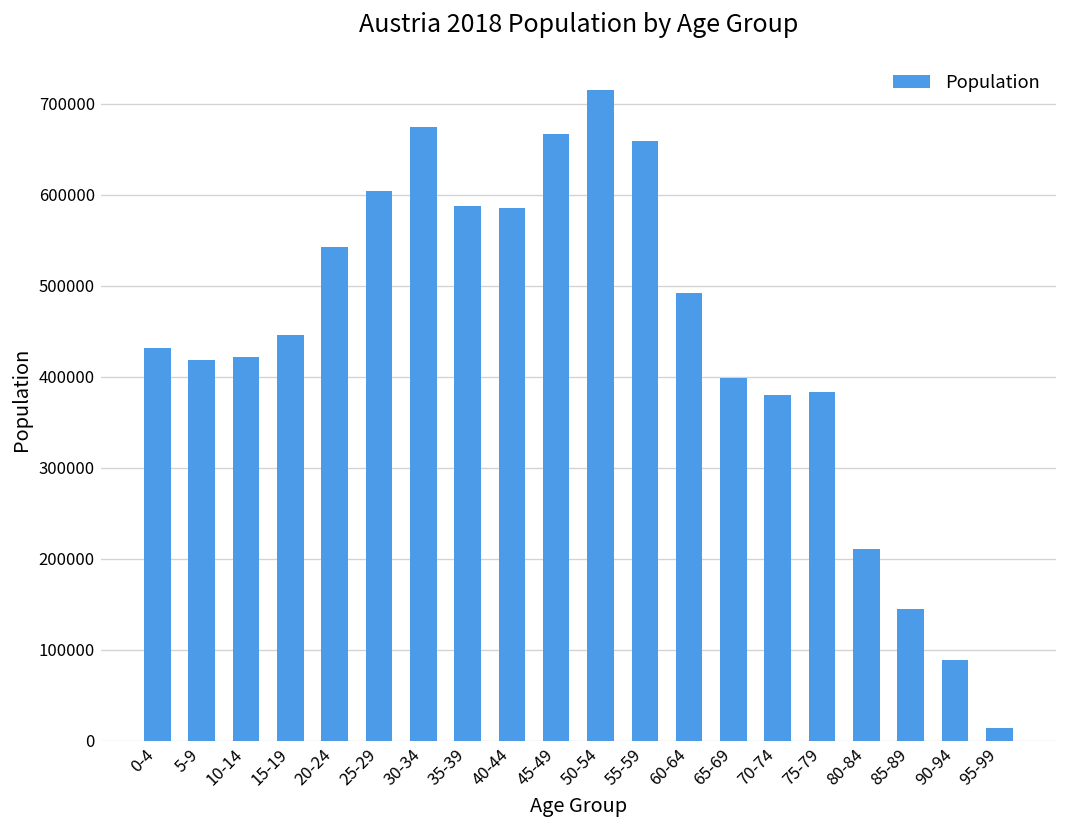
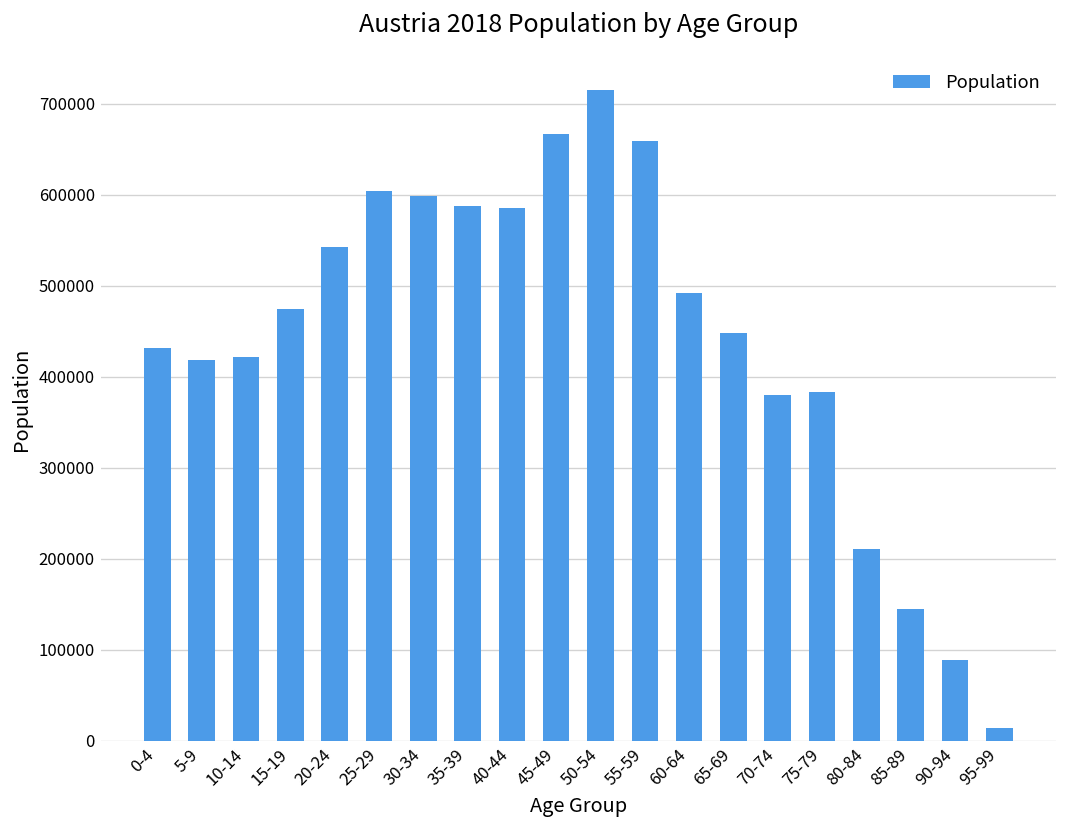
  {
    "0-4": 430000,
    "5-9": 420000,
    "10-14": 420000,
-   "15-19": 450000,
+   "15-19": 480000,
    "20-24": 540000,
    "25-29": 600000,
-   "30-34": 670000,
+   "30-34": 600000,
    "35-39": 590000,
    "40-44": 590000,
    "45-49": 670000,
    "50-54": 720000,
    "55-59": 660000,
    "60-64": 490000,
-   "65-69": 400000,
+   "65-69": 450000,
    "70-74": 380000,
    "75-79": 380000,
    "80-84": 210000,
    "85-89": 140000,
    "90-94": 90000,
    "95-99": 10000
  }
